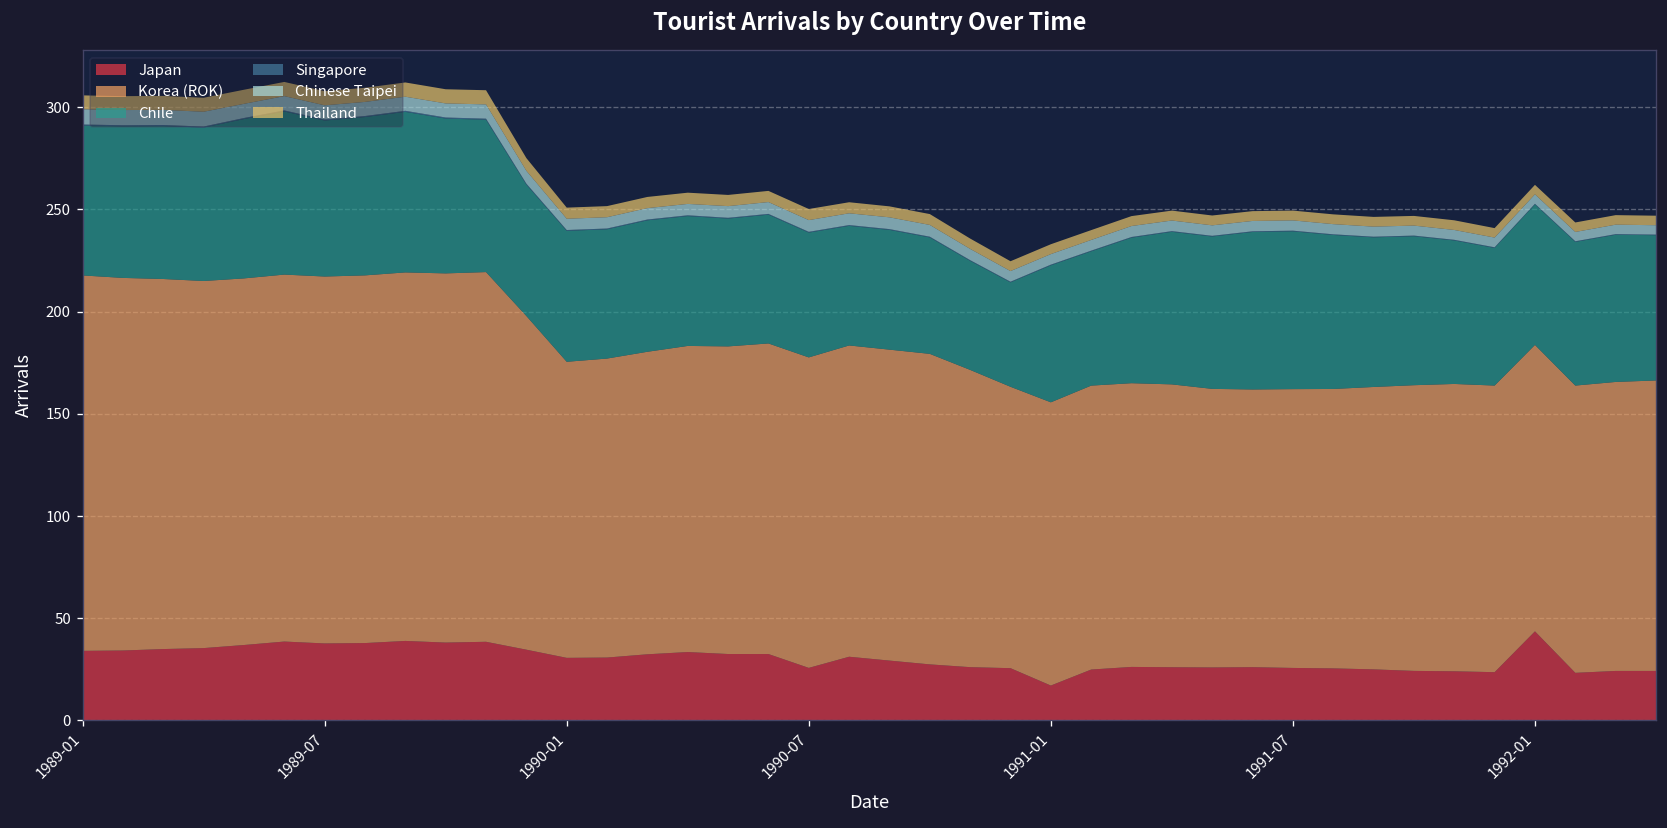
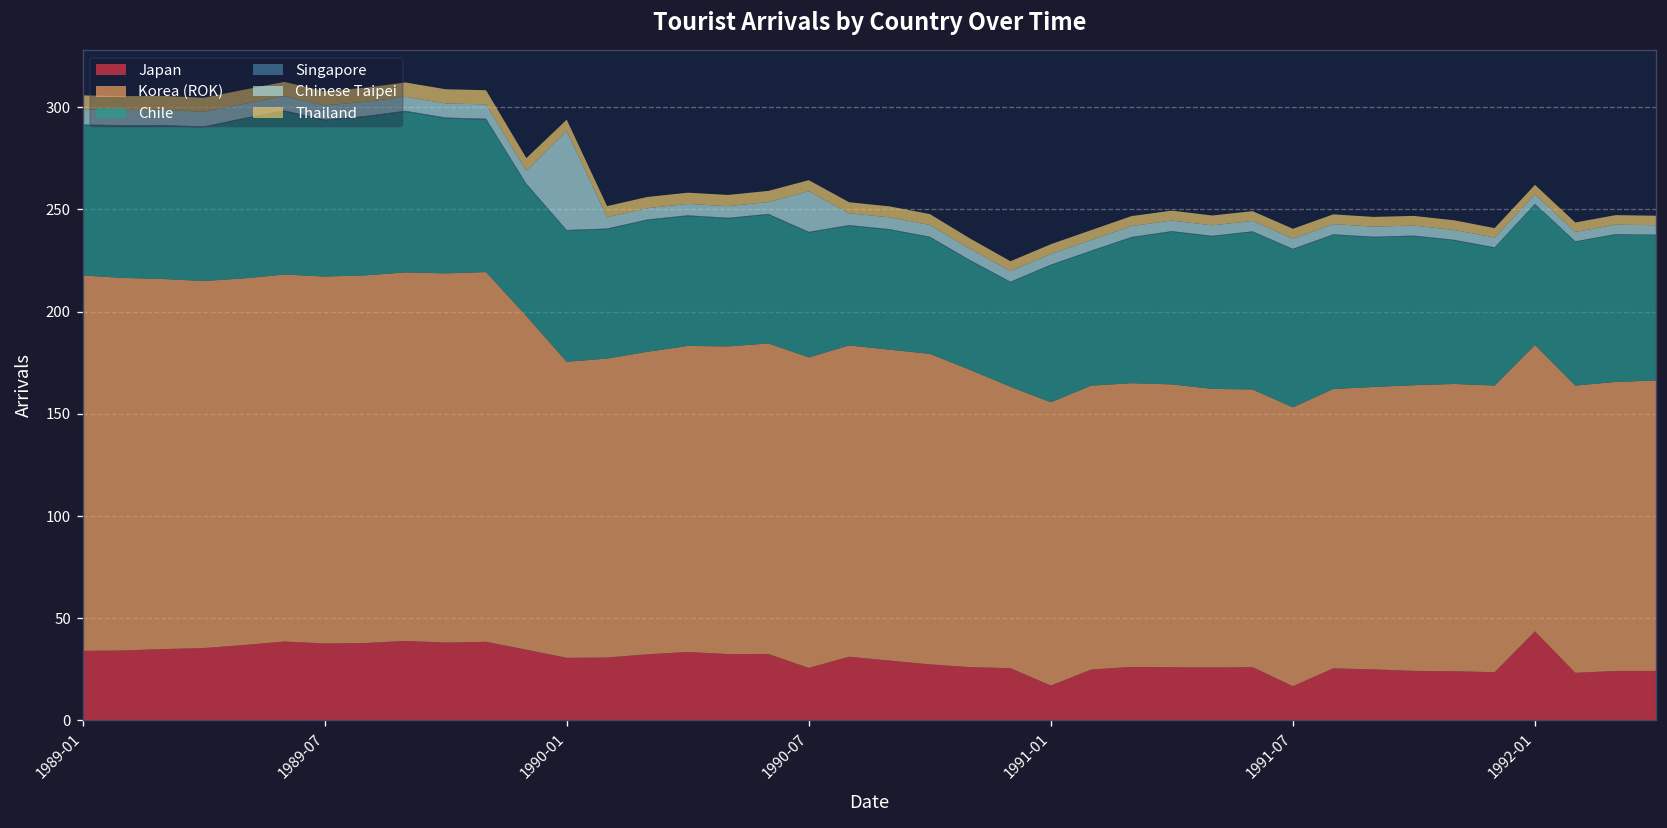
  {
    "Japan": {
      "1989-01": 34,
      "1989-07": 38,
      "1990-01": 31,
      "1990-07": 26,
      "1991-01": 17,
-     "1991-07": 26,
+     "1991-07": 17,
      "1992-01": 44
    },
    "Chinese Taipei": {
      "1989-01": 7,
-     "1990-01": 6,
-     "1990-07": 6,
+     "1990-01": 49,
+     "1990-07": 20,
      "1991-01": 5,
      "1991-07": 5,
      "1992-01": 5
    }
  }
